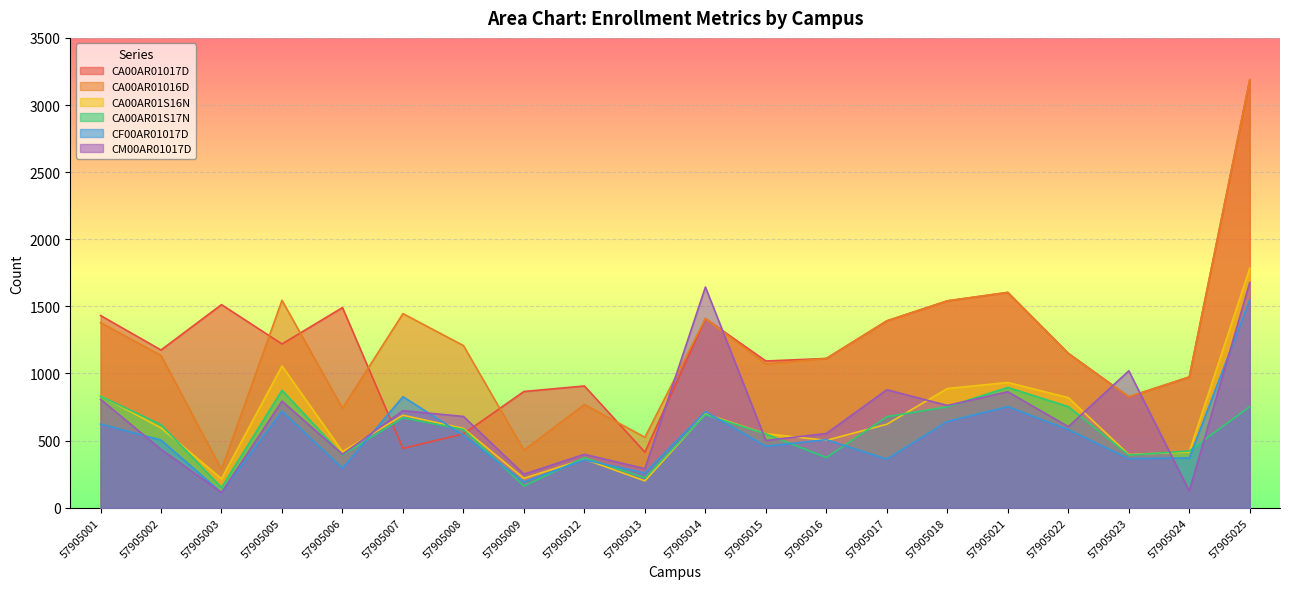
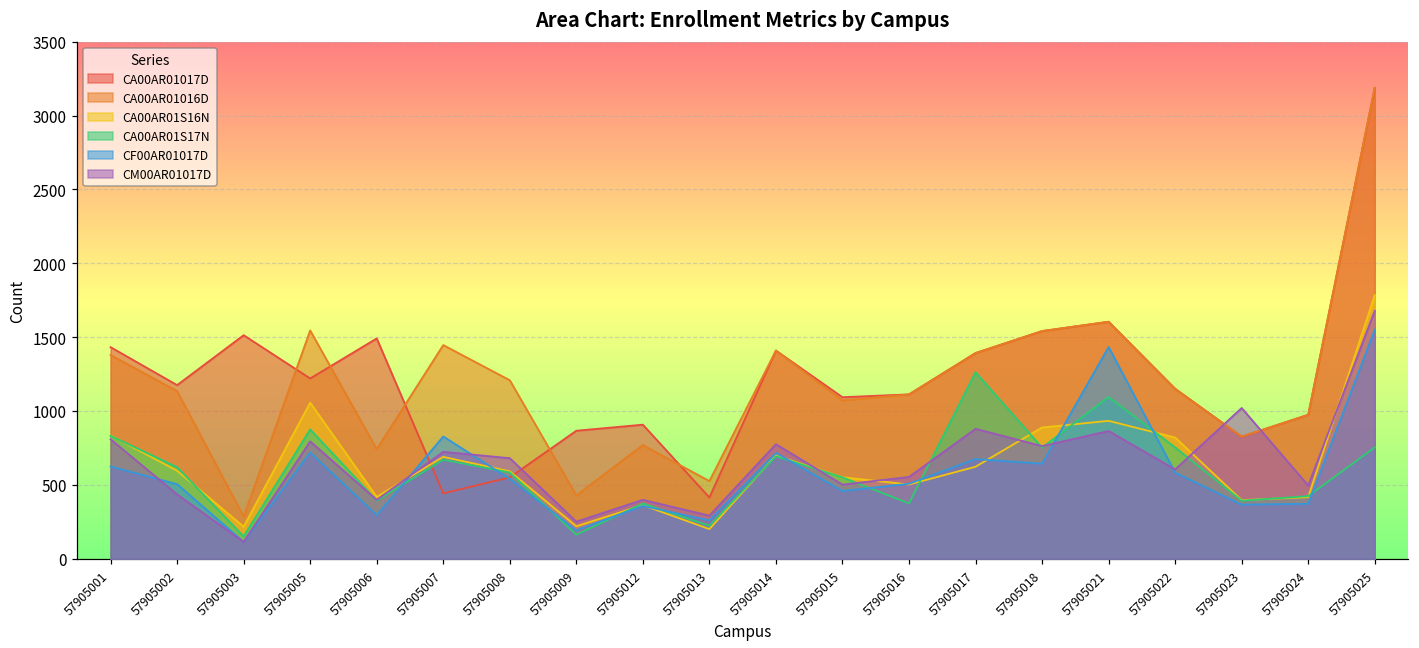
  {
    "CA00AR01S16N": {
      "57905002": 600,
      "57905003": 220,
      "57905005": 1060,
      "57905006": 420,
      "57905007": 690,
      "57905009": 220,
      "57905013": 200,
      "57905017": 620,
      "57905018": 890,
      "57905021": 930,
      "57905022": 820,
      "57905025": 1780
    },
    "CA00AR01S17N": {
      "57905002": 620,
      "57905003": 150,
      "57905005": 880,
      "57905007": 670,
      "57905009": 160,
      "57905013": 220,
      "57905016": 370,
-     "57905017": 680,
-     "57905021": 900,
+     "57905017": 1260,
+     "57905021": 1090,
      "57905022": 750,
      "57905025": 750
    },
    "CF00AR01017D": {
      "57905001": 620,
      "57905002": 500,
      "57905005": 720,
      "57905006": 290,
      "57905007": 830,
      "57905009": 190,
      "57905013": 260,
      "57905015": 460,
-     "57905017": 360,
+     "57905017": 670,
      "57905018": 640,
-     "57905021": 750,
+     "57905021": 1430,
      "57905022": 580,
      "57905023": 370,
      "57905024": 370,
      "57905025": 1550
    },
    "CM00AR01017D": {
      "57905001": 810,
      "57905002": 440,
      "57905005": 790,
      "57905007": 720,
      "57905008": 680,
      "57905009": 250,
      "57905012": 400,
      "57905013": 290,
-     "57905014": 1640,
+     "57905014": 780,
      "57905015": 500,
      "57905016": 550,
      "57905017": 880,
      "57905021": 860,
      "57905022": 600,
      "57905023": 1020,
-     "57905024": 120,
+     "57905024": 500,
      "57905025": 1680
    }
  }
